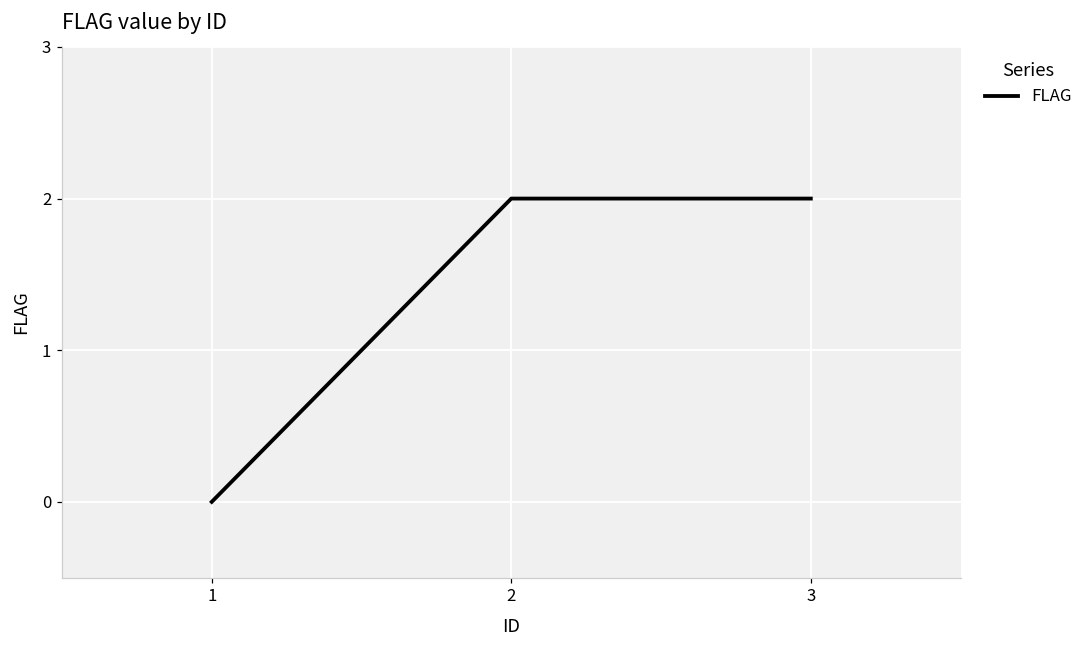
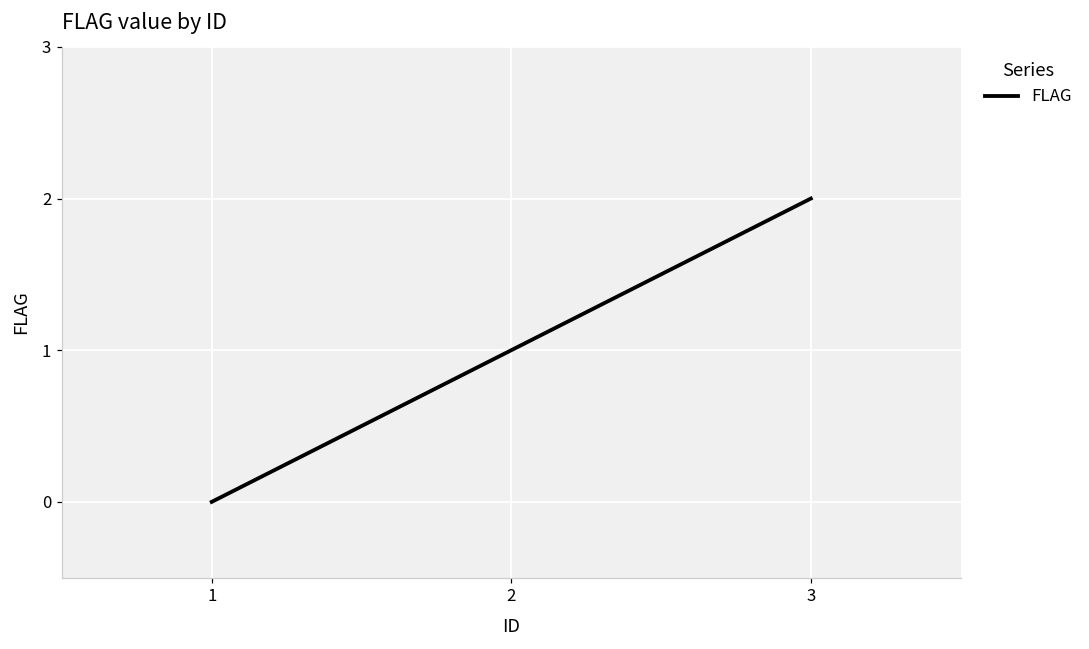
  {
    "1": 0,
-   "2": 2,
+   "2": 1,
    "3": 2
  }
